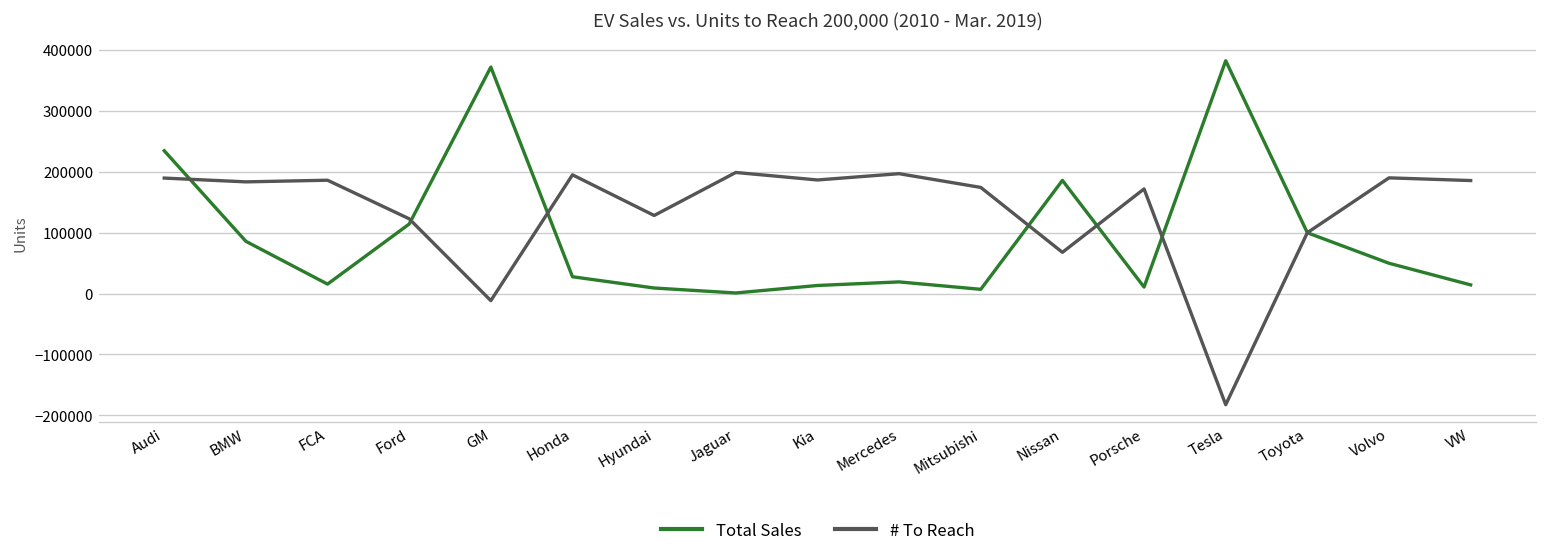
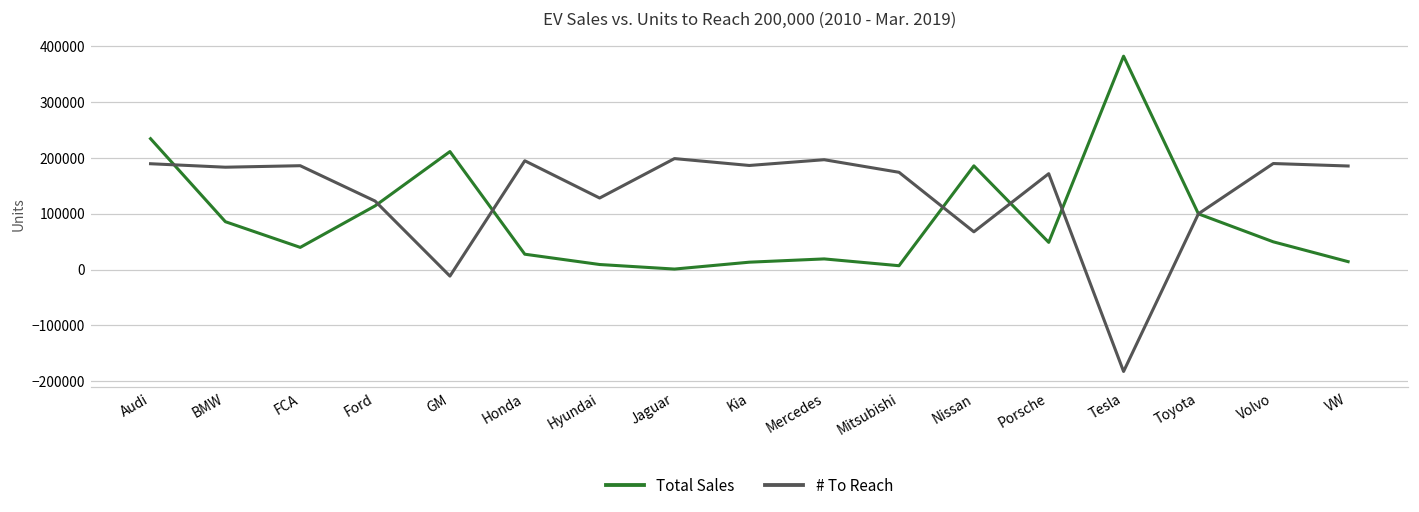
  {
    "Total Sales": {
      "Audi": 230000,
      "BMW": 90000,
-     "FCA": 20000,
+     "FCA": 40000,
      "Ford": 110000,
-     "GM": 370000,
+     "GM": 210000,
      "Honda": 30000,
      "Hyundai": 10000,
      "Jaguar": 0,
      "Kia": 10000,
      "Mercedes": 20000,
      "Mitsubishi": 10000,
      "Nissan": 190000,
-     "Porsche": 10000,
+     "Porsche": 50000,
      "Tesla": 380000,
      "Volvo": 50000,
      "VW": 10000
    },
    "# To Reach": {
      "Audi": 190000,
      "BMW": 180000,
      "FCA": 190000,
      "Ford": 120000,
      "GM": -10000,
      "Honda": 200000,
      "Hyundai": 130000,
      "Jaguar": 200000,
      "Kia": 190000,
      "Mercedes": 200000,
      "Mitsubishi": 170000,
      "Nissan": 70000,
      "Porsche": 170000,
      "Tesla": -180000,
      "Volvo": 190000,
      "VW": 190000
    }
  }
